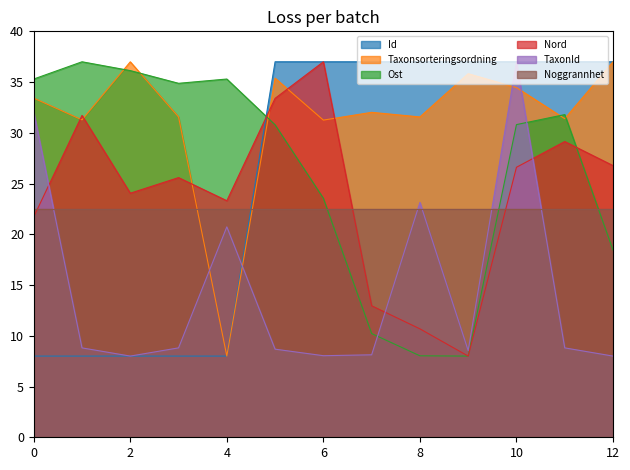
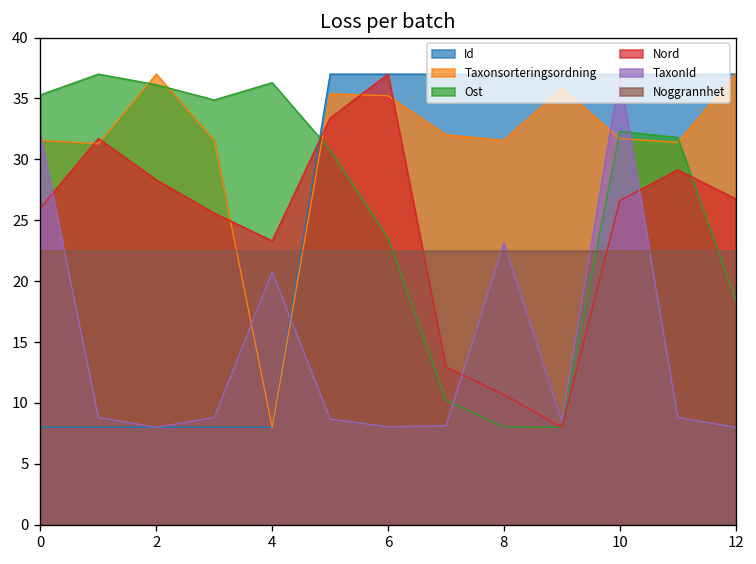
  {
    "Id": {
      "0": 8.0
    },
    "Taxonsorteringsordning": {
-     "0": 33.4,
+     "0": 31.6,
      "2": 37.0,
-     "6": 31.3,
+     "6": 35.2,
      "8": 31.6,
-     "10": 34.5
+     "10": 31.7
    },
    "Ost": {
      "0": 35.3,
      "2": 36.1,
-     "4": 35.3,
+     "4": 36.3,
      "6": 23.6,
      "8": 8.0,
-     "10": 30.8,
+     "10": 32.3,
      "12": 18.4
    },
    "Nord": {
-     "0": 21.7,
-     "2": 24.0,
+     "0": 26.0,
+     "2": 28.3,
      "4": 23.3,
      "8": 10.7,
      "10": 26.6,
      "12": 26.8
    },
    "TaxonId": {
      "0": 32.0,
      "4": 20.7,
      "6": 8.0,
      "8": 23.1,
      "12": 8.0
    },
    "Noggrannhet": {
      "0": 22.5,
      "2": 22.5,
      "4": 22.5,
      "6": 22.5,
      "8": 22.5,
      "10": 22.5,
      "12": 22.5
    }
  }
